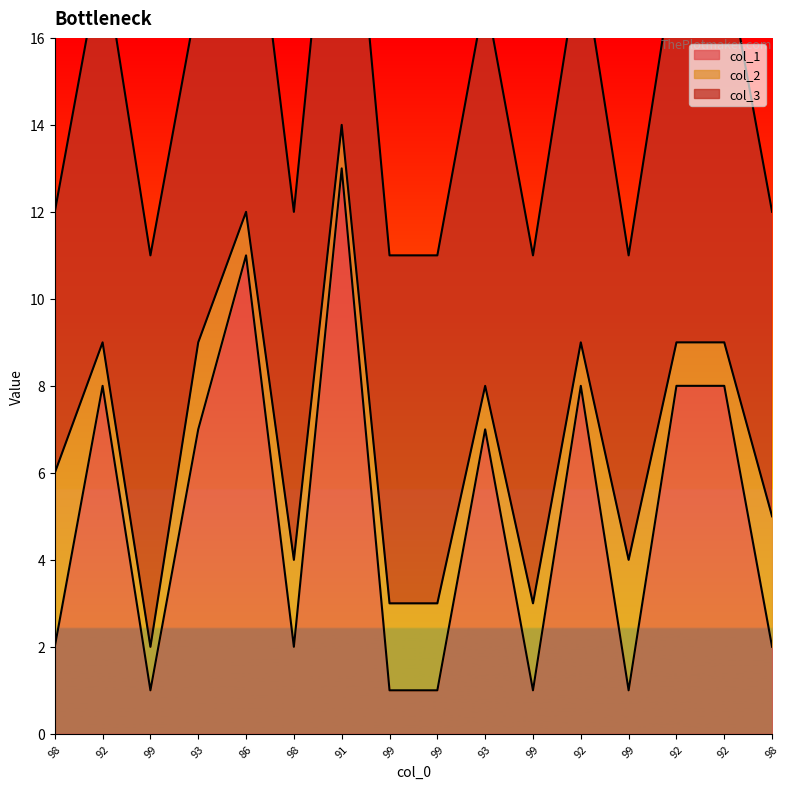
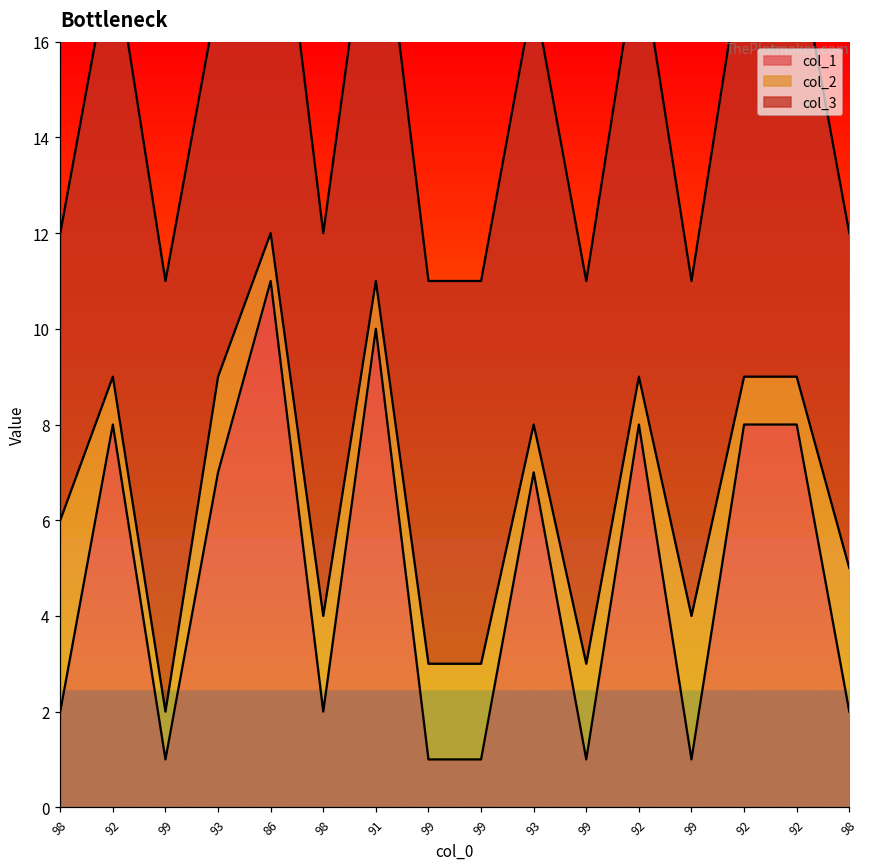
  {
    "col_1": {
      "86": 11,
-     "91": 13
+     "91": 10
    },
    "col_2": {
      "86": 1,
      "91": 1
    }
  }
